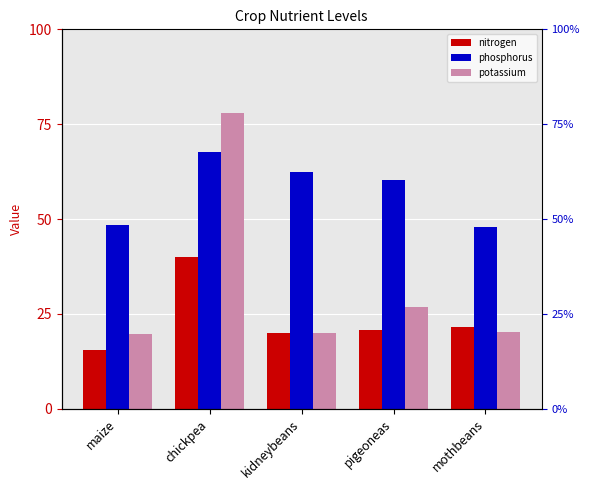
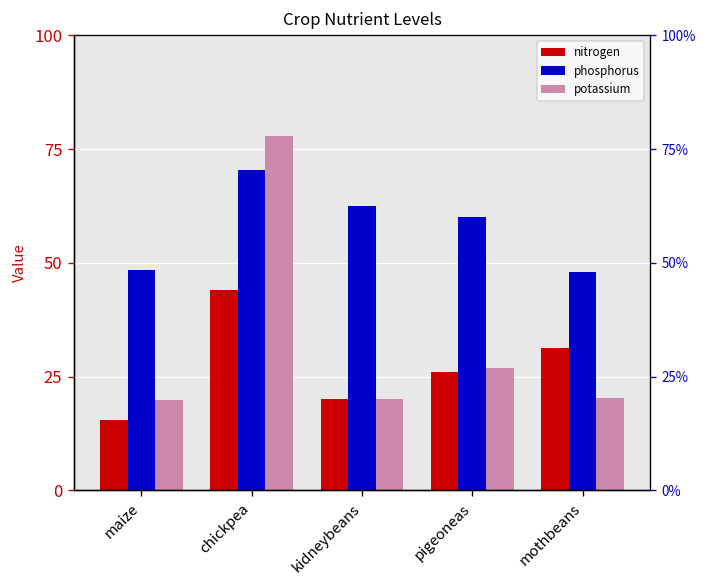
  {
    "nitrogen": {
      "maize": 16,
-     "chickpea": 40,
+     "chickpea": 44,
      "kidneybeans": 20,
-     "pigeoneas": 21,
-     "mothbeans": 21
+     "pigeoneas": 26,
+     "mothbeans": 31
    },
    "phosphorus": {
      "maize": 48,
-     "chickpea": 68,
+     "chickpea": 70,
      "kidneybeans": 62,
      "pigeoneas": 60,
      "mothbeans": 48
    },
    "potassium": {
      "maize": 20,
      "chickpea": 78,
      "kidneybeans": 20,
      "pigeoneas": 27,
      "mothbeans": 20
    }
  }
